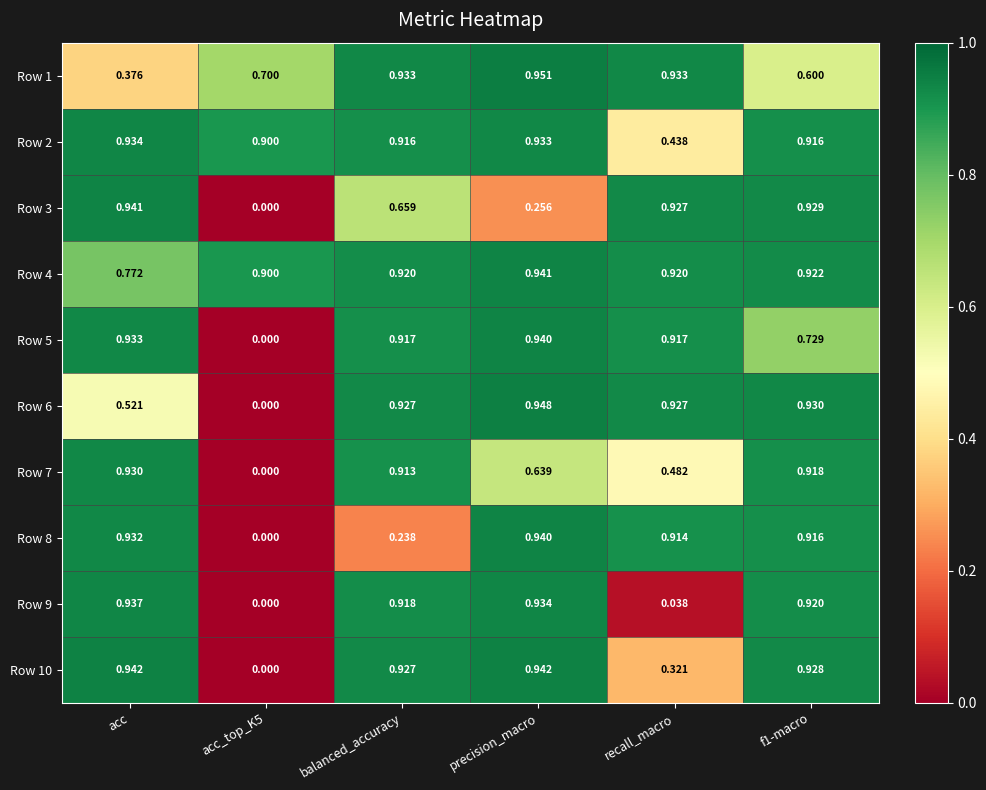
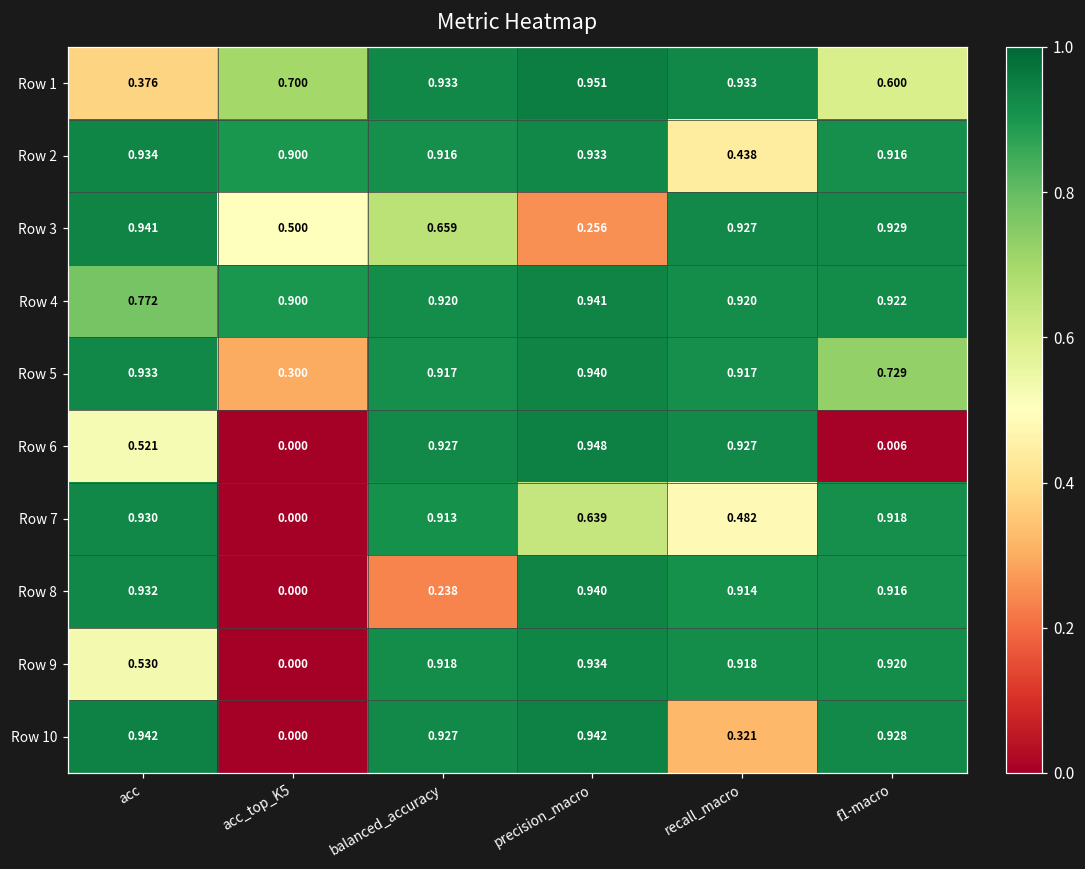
  {
    "Row 1": {
      "acc": 0.376,
      "acc_top_K5": 0.700,
      "balanced_accuracy": 0.933,
      "precision_macro": 0.951,
      "recall_macro": 0.933,
      "f1-macro": 0.600
    },
    "Row 2": {
      "acc": 0.934,
      "acc_top_K5": 0.900,
      "balanced_accuracy": 0.916,
      "precision_macro": 0.933,
      "recall_macro": 0.438,
      "f1-macro": 0.916
    },
    "Row 3": {
      "acc": 0.941,
-     "acc_top_K5": 0.000,
+     "acc_top_K5": 0.500,
      "balanced_accuracy": 0.659,
      "precision_macro": 0.256,
      "recall_macro": 0.927,
      "f1-macro": 0.929
    },
    "Row 4": {
      "acc": 0.772,
      "acc_top_K5": 0.900,
      "balanced_accuracy": 0.920,
      "precision_macro": 0.941,
      "recall_macro": 0.920,
      "f1-macro": 0.922
    },
    "Row 5": {
      "acc": 0.933,
-     "acc_top_K5": 0.000,
+     "acc_top_K5": 0.300,
      "balanced_accuracy": 0.917,
      "precision_macro": 0.940,
      "recall_macro": 0.917,
      "f1-macro": 0.729
    },
    "Row 6": {
      "acc": 0.521,
      "acc_top_K5": 0.000,
      "balanced_accuracy": 0.927,
      "precision_macro": 0.948,
      "recall_macro": 0.927,
-     "f1-macro": 0.930
+     "f1-macro": 0.006
    },
    "Row 7": {
      "acc": 0.930,
      "acc_top_K5": 0.000,
      "balanced_accuracy": 0.913,
      "precision_macro": 0.639,
      "recall_macro": 0.482,
      "f1-macro": 0.918
    },
    "Row 8": {
      "acc": 0.932,
      "acc_top_K5": 0.000,
      "balanced_accuracy": 0.238,
      "precision_macro": 0.940,
      "recall_macro": 0.914,
      "f1-macro": 0.916
    },
    "Row 9": {
-     "acc": 0.937,
+     "acc": 0.530,
      "acc_top_K5": 0.000,
      "balanced_accuracy": 0.918,
      "precision_macro": 0.934,
-     "recall_macro": 0.038,
+     "recall_macro": 0.918,
      "f1-macro": 0.920
    },
    "Row 10": {
      "acc": 0.942,
      "acc_top_K5": 0.000,
      "balanced_accuracy": 0.927,
      "precision_macro": 0.942,
      "recall_macro": 0.321,
      "f1-macro": 0.928
    }
  }
